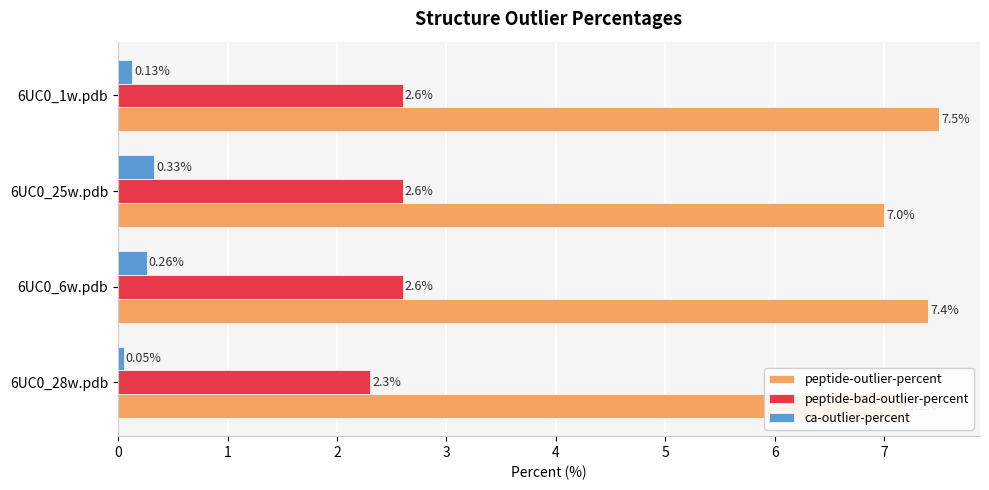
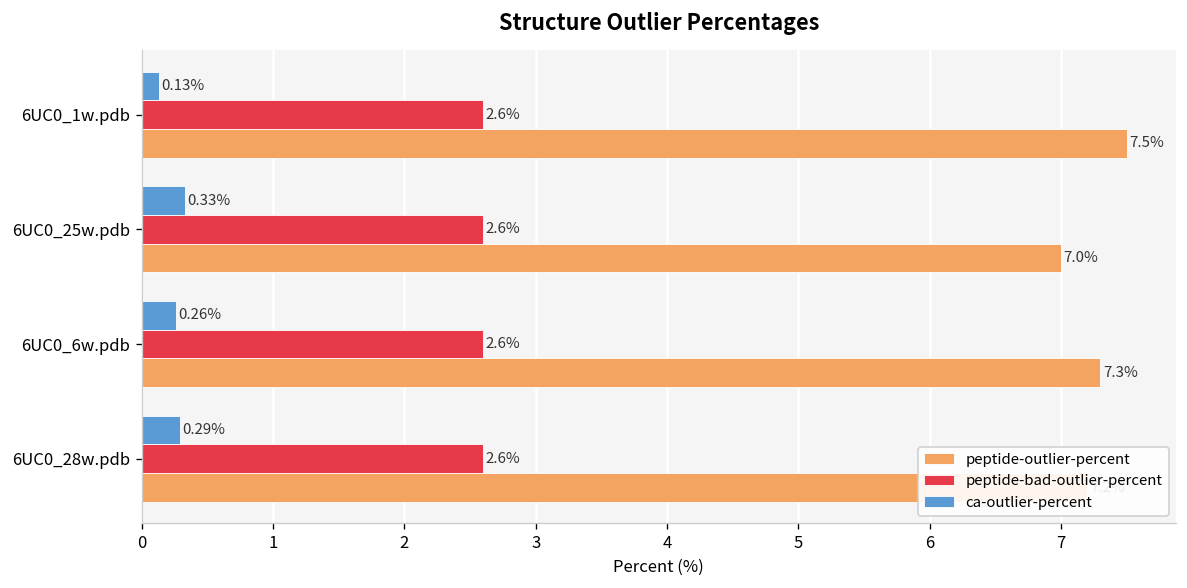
  {
    "peptide-outlier-percent": {
      "6UC0_1w.pdb": "7.5%",
      "6UC0_25w.pdb": "7.0%",
-     "6UC0_6w.pdb": "7.4%"
+     "6UC0_6w.pdb": "7.3%"
    },
    "peptide-bad-outlier-percent": {
      "6UC0_1w.pdb": "2.6%",
      "6UC0_25w.pdb": "2.6%",
      "6UC0_6w.pdb": "2.6%",
-     "6UC0_28w.pdb": "2.3%"
+     "6UC0_28w.pdb": "2.6%"
    },
    "ca-outlier-percent": {
      "6UC0_1w.pdb": "0.13%",
      "6UC0_25w.pdb": "0.33%",
      "6UC0_6w.pdb": "0.26%",
-     "6UC0_28w.pdb": "0.05%"
+     "6UC0_28w.pdb": "0.29%"
    }
  }
